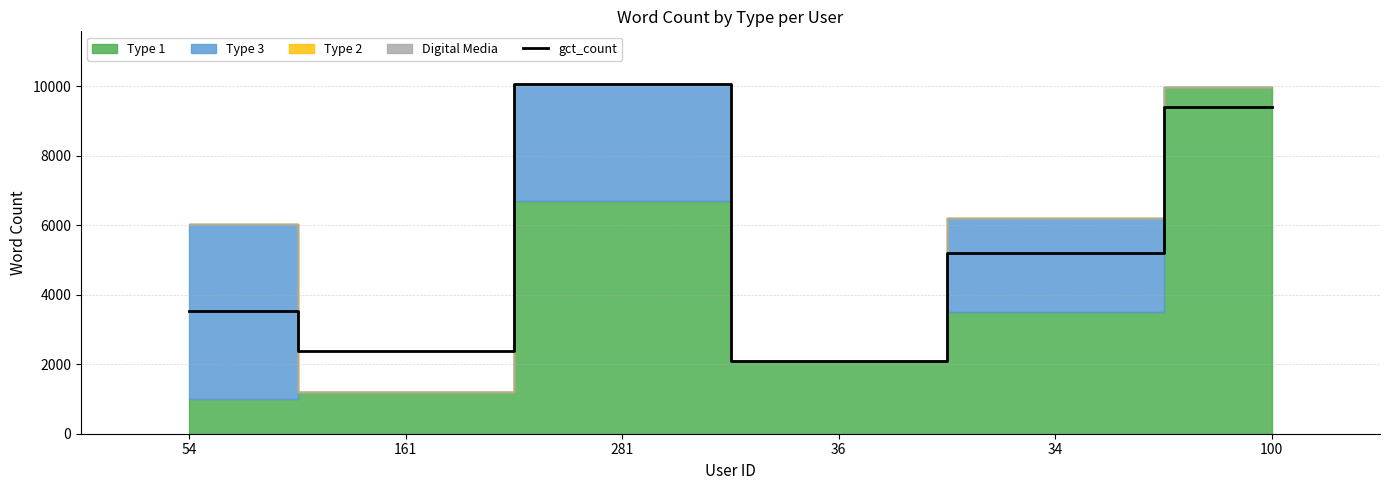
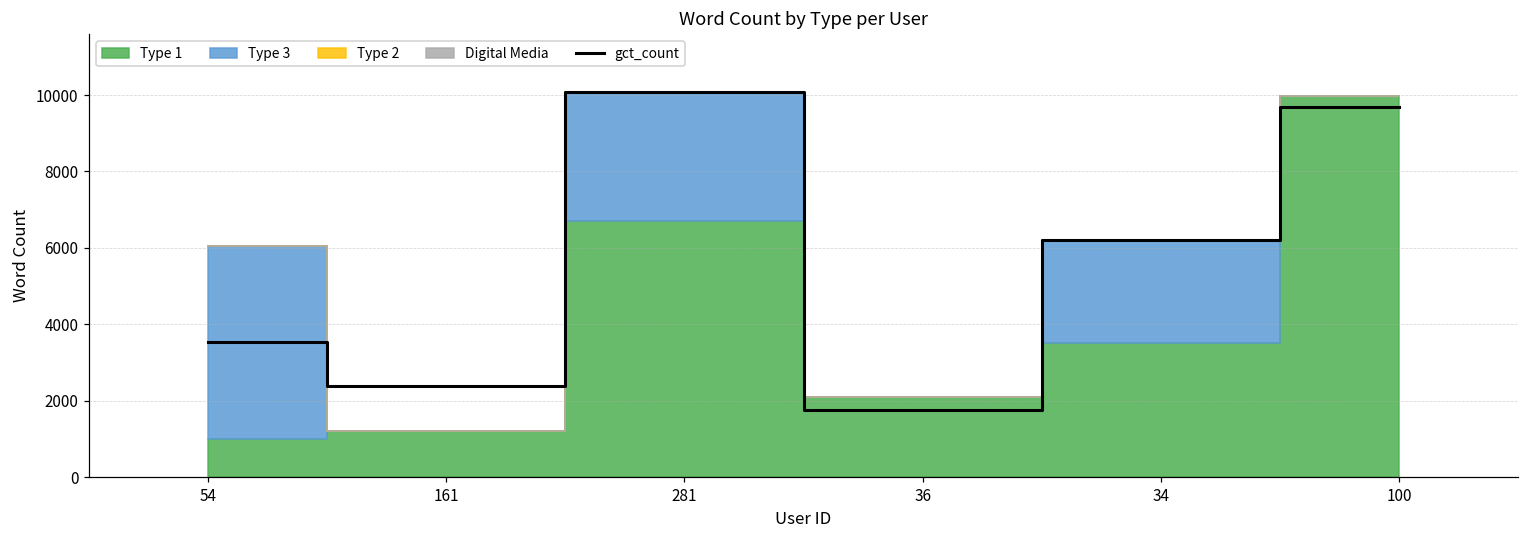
  {
    "gct_count": {
      "54": 3500,
      "161": 2400,
      "281": 10100,
-     "36": 2100,
-     "34": 5200,
-     "100": 9400
+     "36": 1800,
+     "34": 6200,
+     "100": 9700
    }
  }
